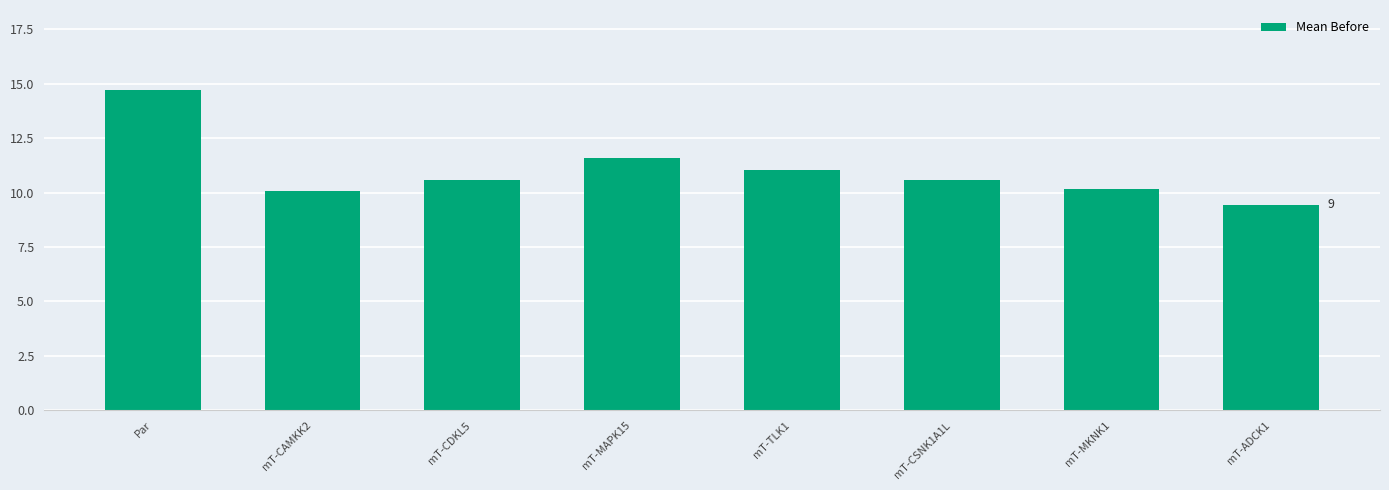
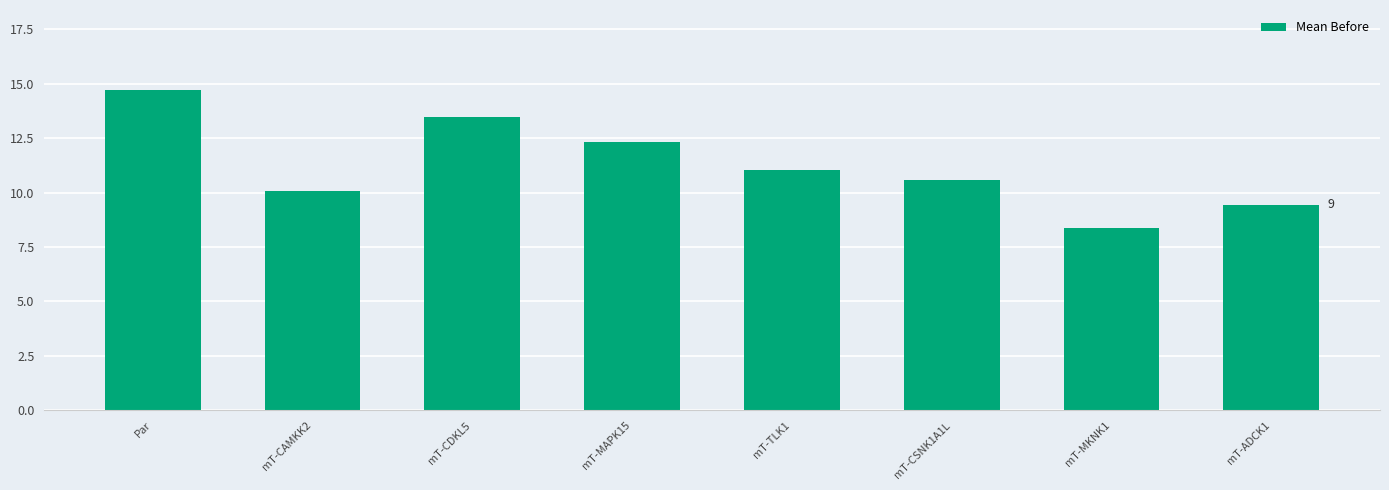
  {
    "Par": 14.7,
    "mT-CAMKK2": 10.1,
-   "mT-CDKL5": 10.6,
-   "mT-MAPK15": 11.6,
+   "mT-CDKL5": 13.5,
+   "mT-MAPK15": 12.3,
    "mT-TLK1": 11.0,
    "mT-CSNK1A1L": 10.6,
-   "mT-MKNK1": 10.2,
+   "mT-MKNK1": 8.4,
    "mT-ADCK1": 9.4
  }
